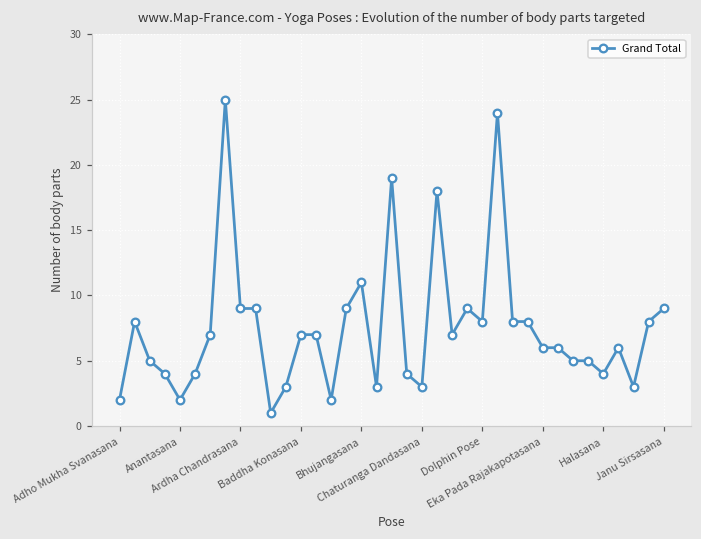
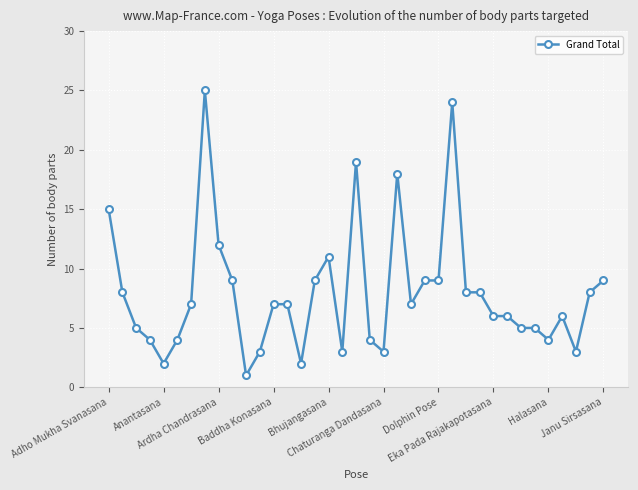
  {
-   "Adho Mukha Svanasana": 2,
+   "Adho Mukha Svanasana": 15,
    "Anantasana": 2,
-   "Ardha Chandrasana": 9,
+   "Ardha Chandrasana": 12,
    "Baddha Konasana": 7,
    "Bhujangasana": 11,
    "Chaturanga Dandasana": 3,
-   "Dolphin Pose": 8,
+   "Dolphin Pose": 9,
    "Eka Pada Rajakapotasana": 6,
    "Halasana": 4,
    "Janu Sirsasana": 9
  }
